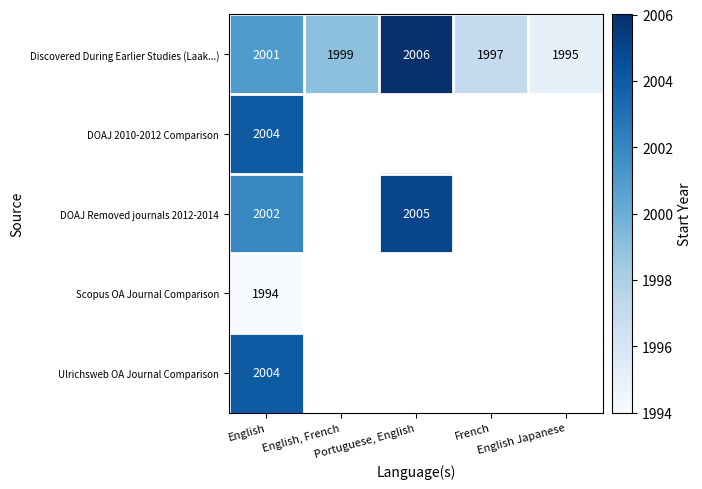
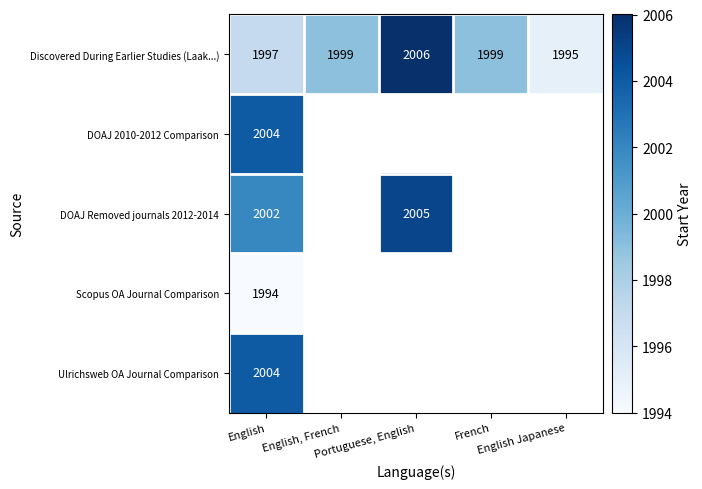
  {
    "Discovered During Earlier Studies (Laak...)": {
-     "English": 2001,
+     "English": 1997,
      "English, French": 1999,
      "Portuguese, English": 2006,
-     "French": 1997,
+     "French": 1999,
      "English Japanese": 1995
    },
    "DOAJ 2010-2012 Comparison": {
      "English": 2004
    },
    "DOAJ Removed journals 2012-2014": {
      "English": 2002,
      "Portuguese, English": 2005
    },
    "Scopus OA Journal Comparison": {
      "English": 1994
    },
    "Ulrichsweb OA Journal Comparison": {
      "English": 2004
    }
  }
